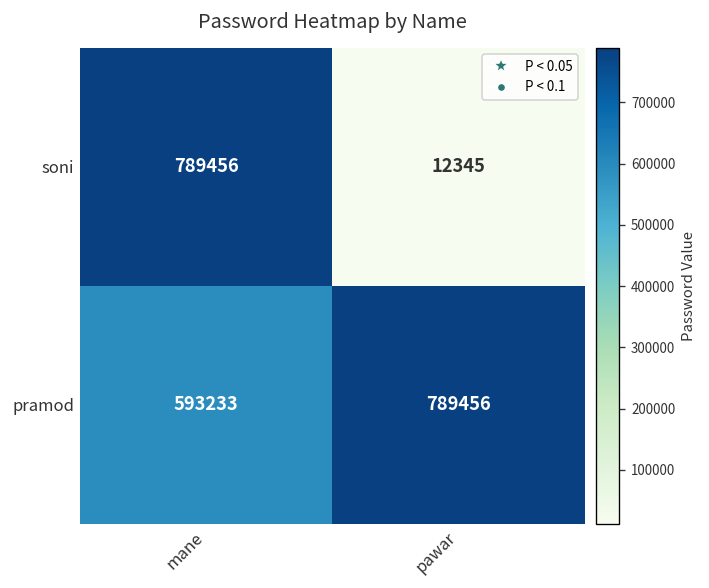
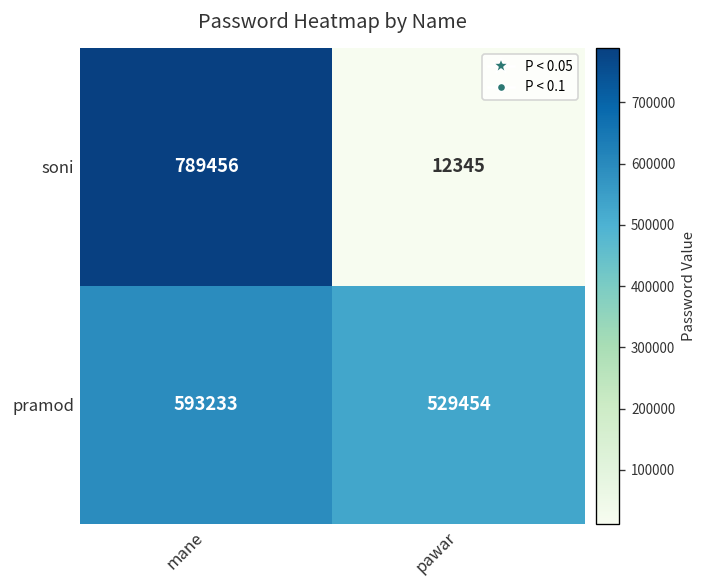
  {
    "soni": {
      "mane": 789456,
      "pawar": 12345
    },
    "pramod": {
      "mane": 593233,
-     "pawar": 789456
+     "pawar": 529454
    }
  }
